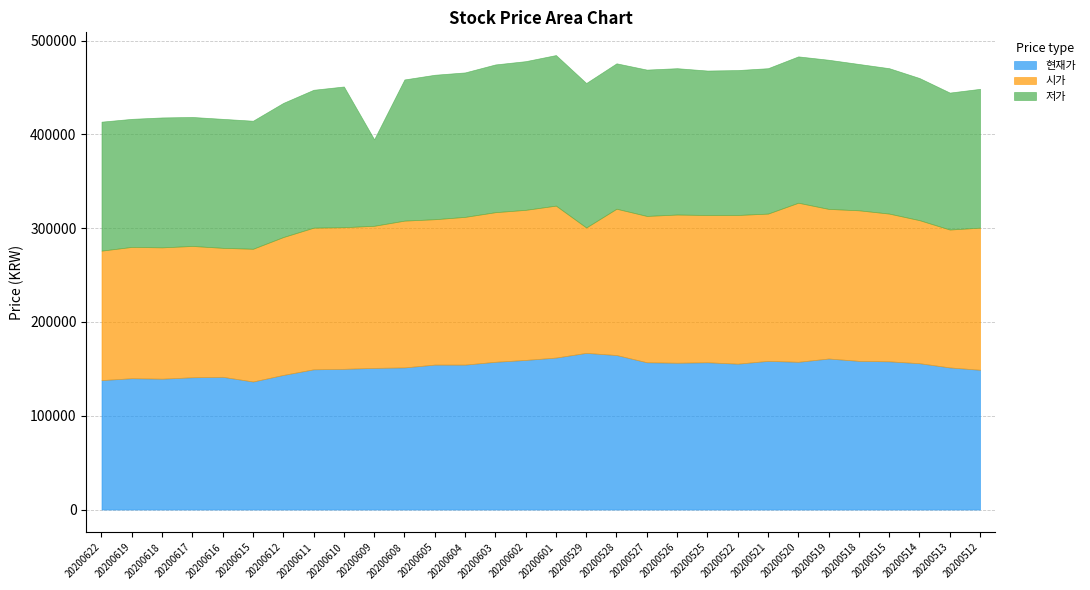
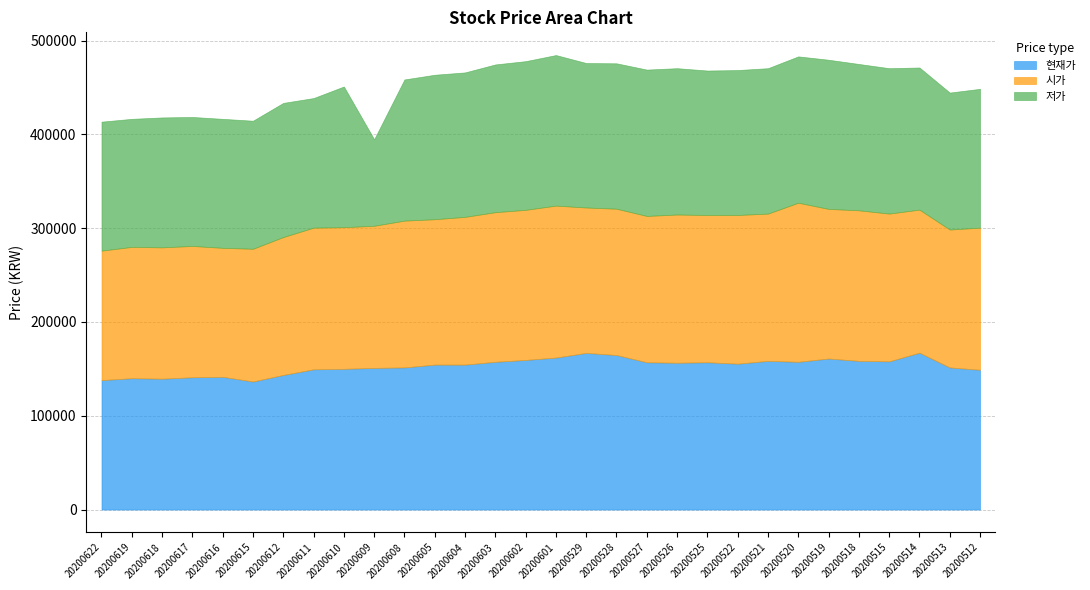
  {
    "현재가": {
      "20200622": 140000,
      "20200619": 140000,
      "20200618": 140000,
      "20200617": 140000,
      "20200616": 140000,
      "20200615": 140000,
      "20200612": 140000,
      "20200611": 150000,
      "20200610": 150000,
      "20200609": 150000,
      "20200608": 150000,
      "20200605": 150000,
      "20200604": 150000,
      "20200603": 160000,
      "20200602": 160000,
      "20200601": 160000,
      "20200529": 170000,
      "20200528": 160000,
      "20200527": 160000,
      "20200526": 160000,
      "20200525": 160000,
      "20200522": 160000,
      "20200521": 160000,
      "20200520": 160000,
      "20200519": 160000,
      "20200518": 160000,
      "20200515": 160000,
-     "20200514": 160000,
+     "20200514": 170000,
      "20200513": 150000,
      "20200512": 150000
    },
    "시가": {
      "20200622": 140000,
      "20200619": 140000,
      "20200618": 140000,
      "20200617": 140000,
      "20200616": 140000,
      "20200615": 140000,
      "20200612": 150000,
      "20200611": 150000,
      "20200610": 150000,
      "20200609": 150000,
      "20200608": 160000,
      "20200605": 160000,
      "20200604": 160000,
      "20200603": 160000,
      "20200602": 160000,
      "20200601": 160000,
-     "20200529": 130000,
+     "20200529": 160000,
      "20200528": 160000,
      "20200527": 160000,
      "20200526": 160000,
      "20200525": 160000,
      "20200522": 160000,
      "20200521": 160000,
      "20200520": 170000,
      "20200519": 160000,
      "20200518": 160000,
      "20200515": 160000,
      "20200514": 150000,
      "20200513": 150000,
      "20200512": 150000
    },
    "저가": {
      "20200622": 140000,
      "20200619": 140000,
      "20200618": 140000,
      "20200617": 140000,
      "20200616": 140000,
      "20200615": 140000,
      "20200612": 140000,
-     "20200611": 150000,
+     "20200611": 140000,
      "20200610": 150000,
      "20200609": 90000,
      "20200608": 150000,
      "20200605": 150000,
      "20200604": 150000,
      "20200603": 160000,
      "20200602": 160000,
      "20200601": 160000,
      "20200529": 150000,
      "20200528": 160000,
      "20200527": 160000,
      "20200526": 160000,
      "20200525": 150000,
      "20200522": 150000,
      "20200521": 160000,
      "20200520": 160000,
      "20200519": 160000,
      "20200518": 160000,
      "20200515": 160000,
      "20200514": 150000,
      "20200513": 150000,
      "20200512": 150000
    }
  }
